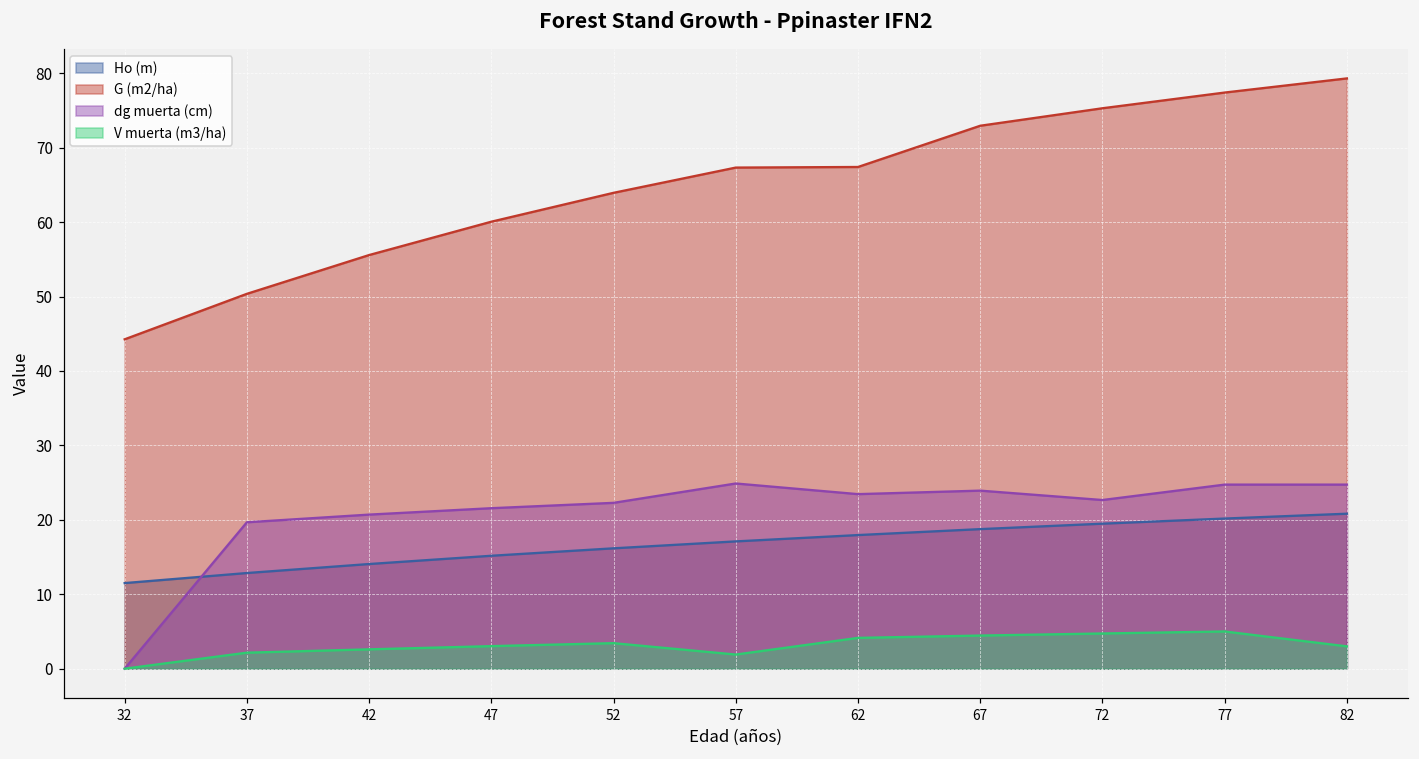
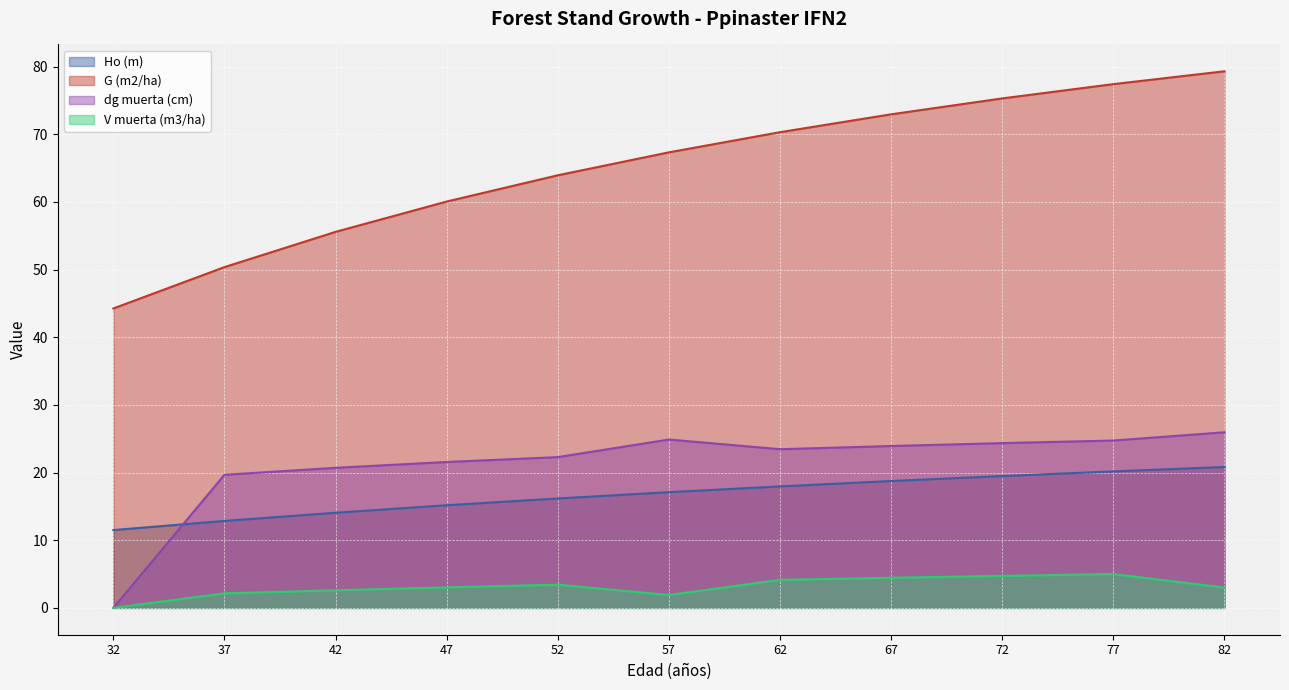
  {
    "Ho (m)": {
      "32": 12,
      "37": 13,
      "42": 14,
      "47": 15,
      "52": 16,
      "57": 17,
      "62": 18,
      "67": 19,
      "72": 19,
      "77": 20,
      "82": 21
    },
    "G (m2/ha)": {
      "32": 44,
      "37": 50,
      "42": 56,
      "47": 60,
      "52": 64,
      "57": 67,
-     "62": 67,
+     "62": 70,
      "67": 73,
      "72": 75,
      "77": 77,
      "82": 79
    },
    "dg muerta (cm)": {
      "37": 20,
      "42": 21,
      "47": 22,
      "52": 22,
      "57": 25,
      "62": 23,
      "67": 24,
-     "72": 23,
+     "72": 24,
      "77": 25,
-     "82": 25
+     "82": 26
    },
    "V muerta (m3/ha)": {
      "37": 2,
      "42": 3,
      "47": 3,
      "52": 3,
      "57": 2,
      "62": 4,
      "67": 4,
      "72": 5,
      "77": 5,
      "82": 3
    }
  }
